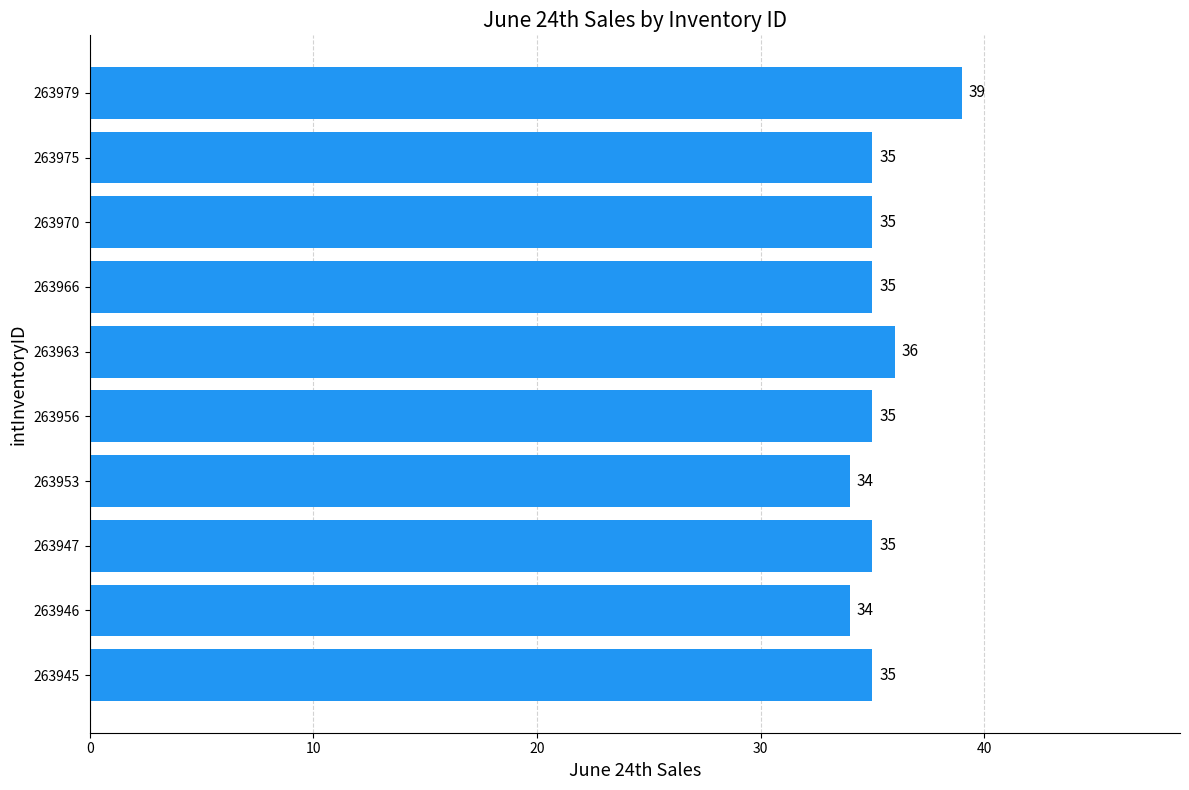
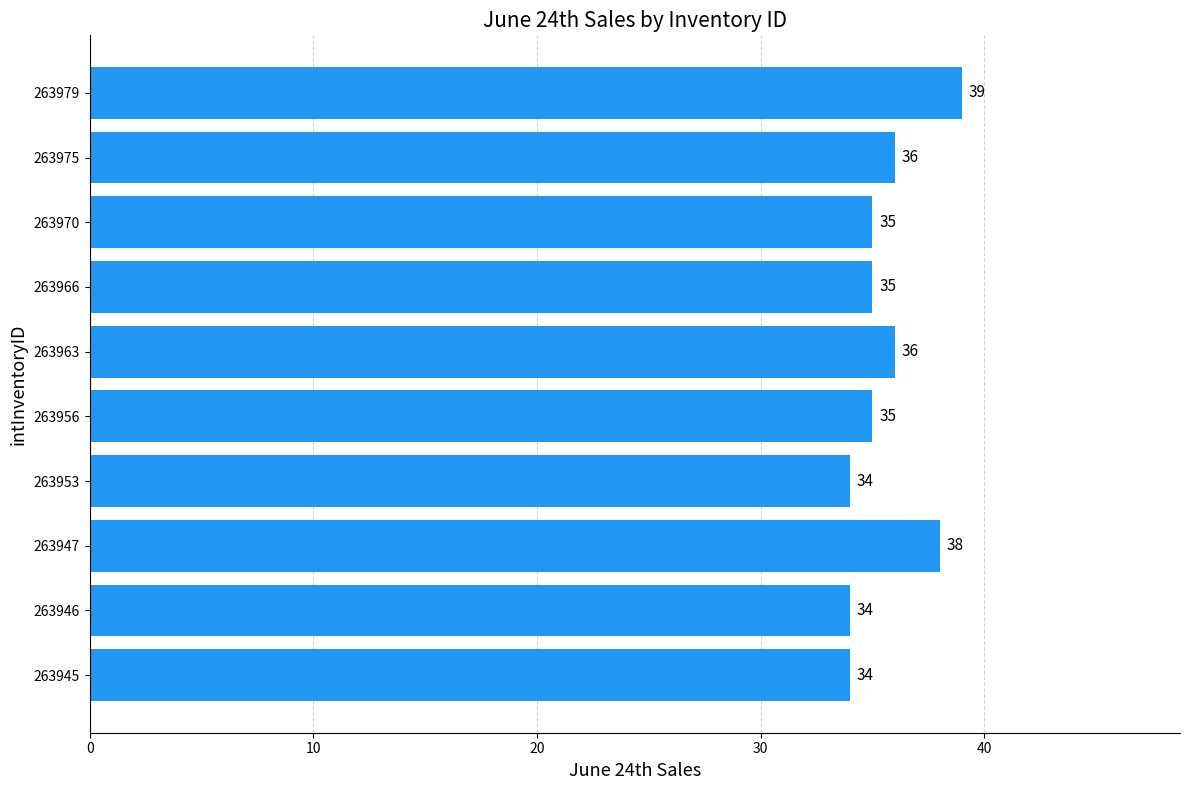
  {
    "263979": 39,
-   "263975": 35,
+   "263975": 36,
    "263970": 35,
    "263966": 35,
    "263963": 36,
    "263956": 35,
    "263953": 34,
-   "263947": 35,
+   "263947": 38,
    "263946": 34,
-   "263945": 35
+   "263945": 34
  }
